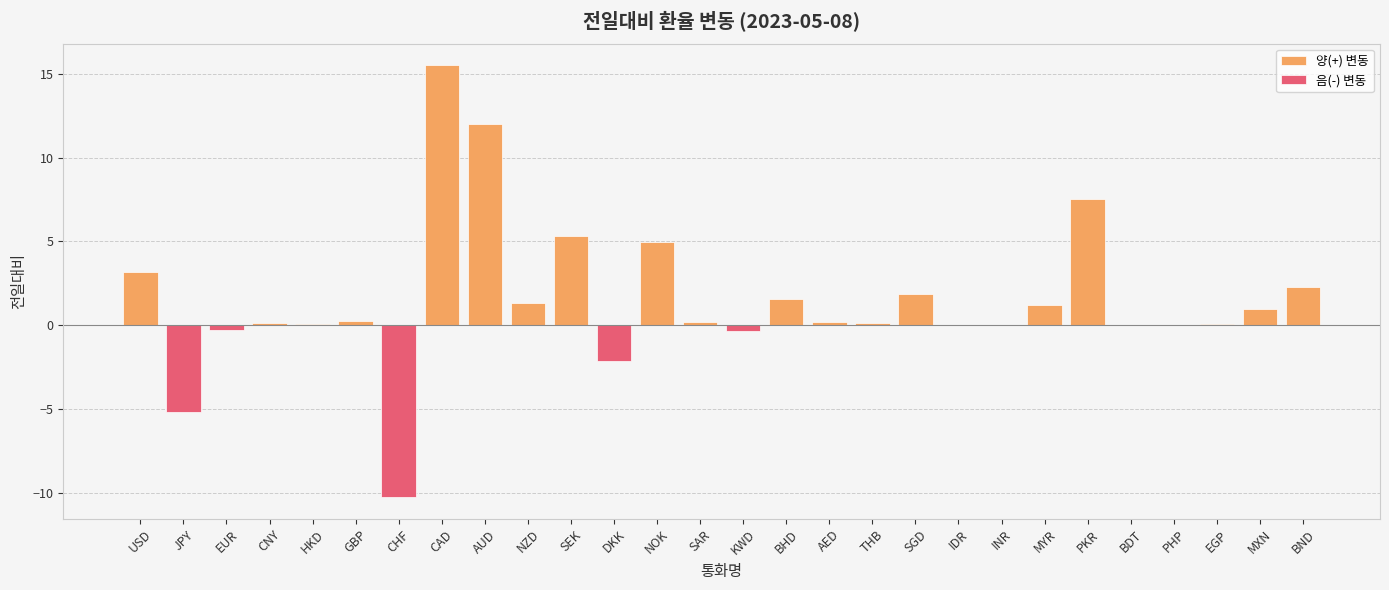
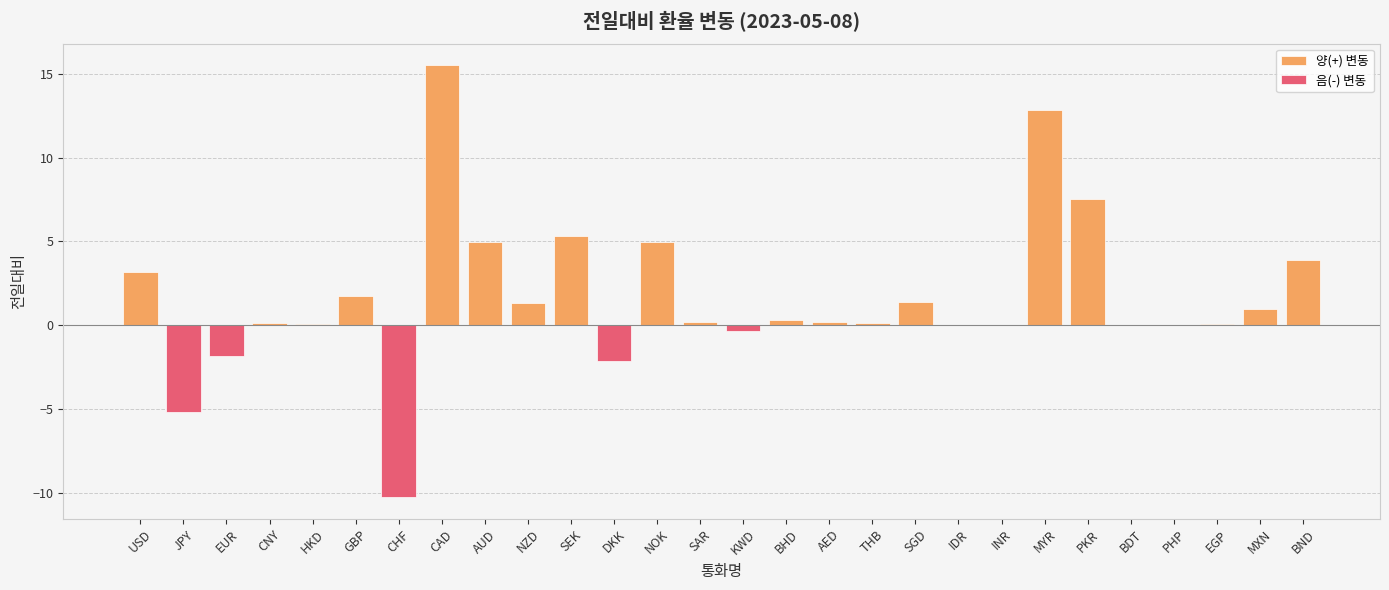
  {
    "양(+) 변동": {
      "USD": 3.2,
      "JPY": 0.0,
      "EUR": 0.0,
-     "GBP": 0.3,
+     "GBP": 1.8,
      "CHF": 0.0,
      "CAD": 15.5,
-     "AUD": 12.0,
+     "AUD": 5.0,
      "NZD": 1.3,
      "SEK": 5.3,
      "DKK": 0.0,
      "NOK": 5.0,
      "SAR": 0.2,
      "KWD": 0.0,
-     "BHD": 1.6,
+     "BHD": 0.3,
      "AED": 0.2,
-     "SGD": 1.8,
-     "MYR": 1.2,
+     "SGD": 1.4,
+     "MYR": 12.8,
      "PKR": 7.5,
      "BDT": 0.0,
      "MXN": 1.0,
-     "BND": 2.3
+     "BND": 3.9
    },
    "음(-) 변동": {
      "USD": 0.0,
      "JPY": -5.1,
-     "EUR": -0.3,
+     "EUR": -1.8,
      "CNY": 0.0,
      "HKD": 0.0,
      "GBP": 0.0,
      "CHF": -10.3,
      "CAD": 0.0,
      "AUD": 0.0,
      "NZD": 0.0,
      "SEK": 0.0,
      "DKK": -2.1,
      "NOK": 0.0,
      "SAR": 0.0,
      "KWD": -0.3,
      "BHD": 0.0,
      "AED": 0.0,
      "THB": 0.0,
      "SGD": 0.0,
      "IDR": 0.0,
      "INR": 0.0,
      "MYR": 0.0,
      "PKR": 0.0,
      "PHP": 0.0,
      "EGP": 0.0,
      "MXN": 0.0,
      "BND": 0.0
    }
  }
